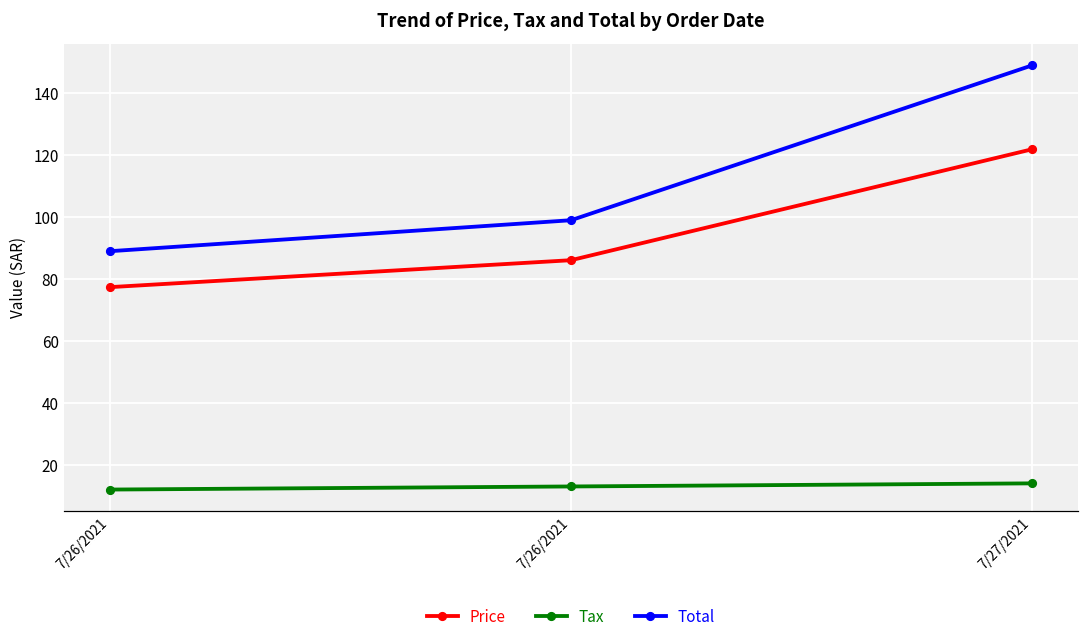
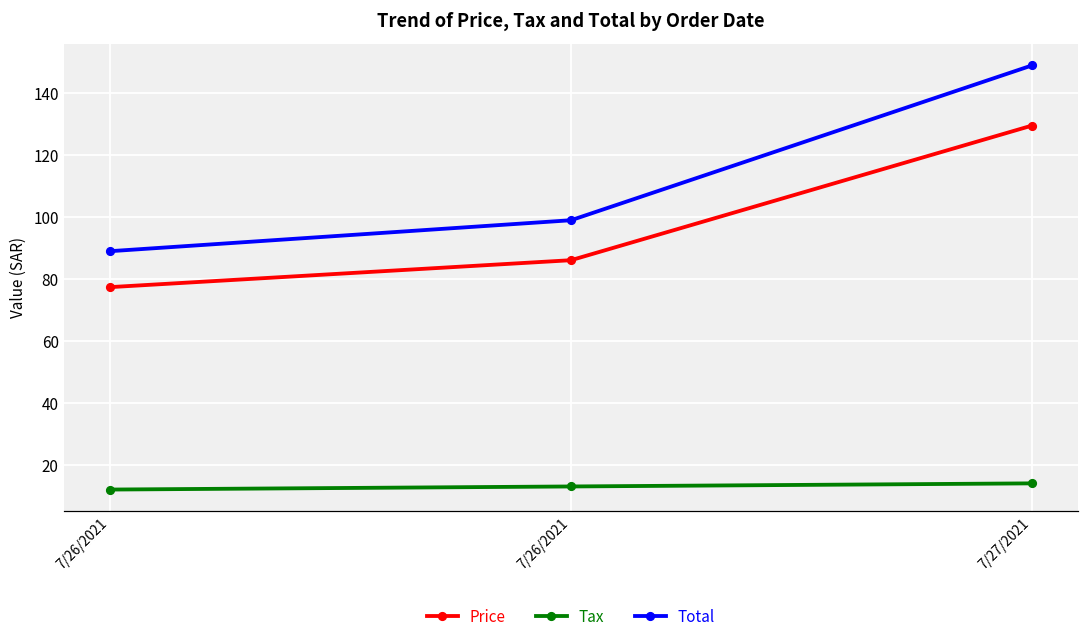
  {
    "Price": {
-     "7/27/2021": 122
+     "7/27/2021": 130
    },
    "Tax": {
      "7/27/2021": 14
    },
    "Total": {
      "7/27/2021": 149
    }
  }
